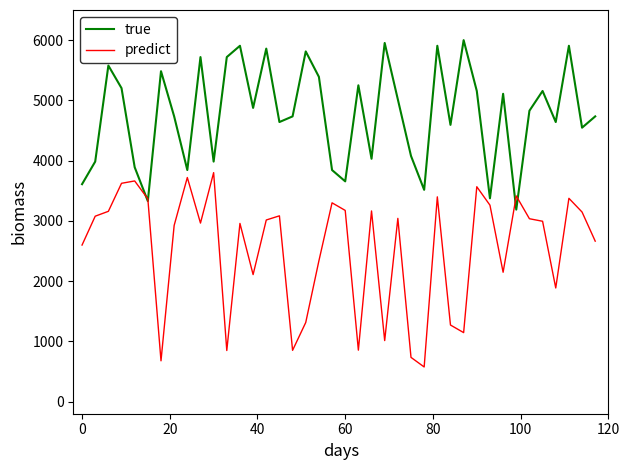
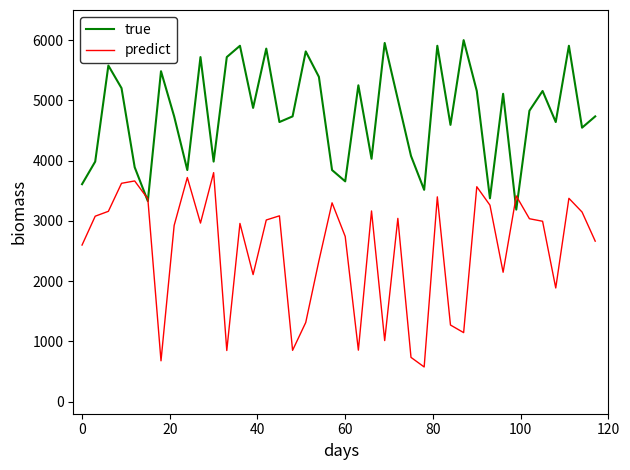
  {
    "true": {
      "0": 3600,
      "60": 3700
    },
    "predict": {
      "0": 2600,
-     "60": 3200
+     "60": 2700
    }
  }
